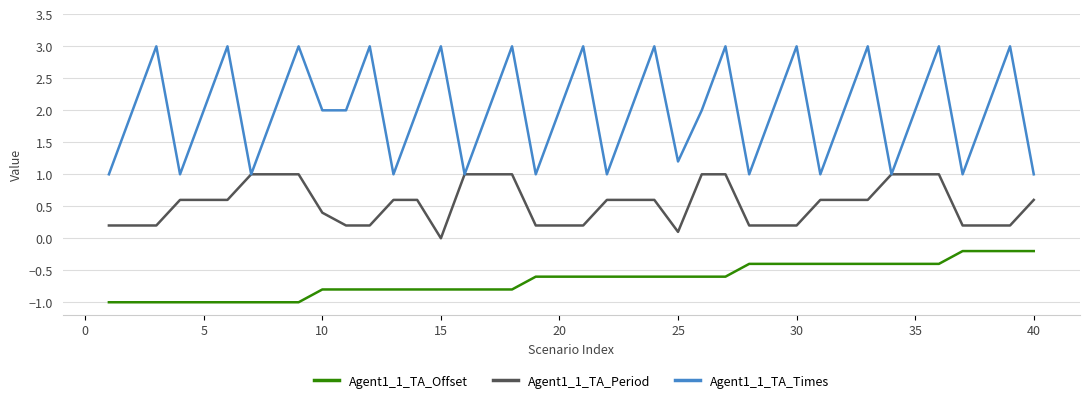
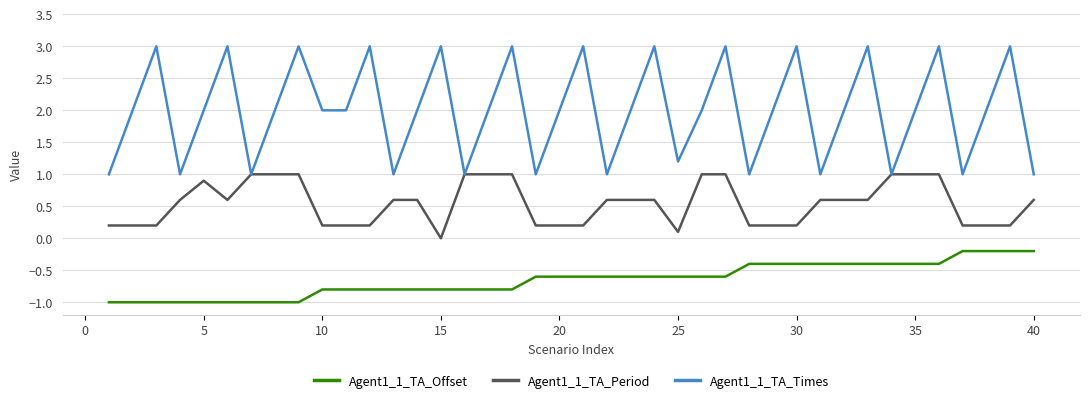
  {
    "Agent1_1_TA_Offset": {
      "5": -1.0,
      "10": -0.8,
      "15": -0.8,
      "20": -0.6,
      "25": -0.6,
      "30": -0.4,
      "35": -0.4,
      "40": -0.2
    },
    "Agent1_1_TA_Period": {
-     "5": 0.6,
-     "10": 0.4,
+     "5": 0.9,
+     "10": 0.2,
      "15": 0.0,
      "20": 0.2,
      "25": 0.1,
      "30": 0.2,
      "35": 1.0,
      "40": 0.6
    },
    "Agent1_1_TA_Times": {
      "5": 2.0,
      "10": 2.0,
      "15": 3.0,
      "20": 2.0,
      "25": 1.2,
      "30": 3.0,
      "35": 2.0,
      "40": 1.0
    }
  }
